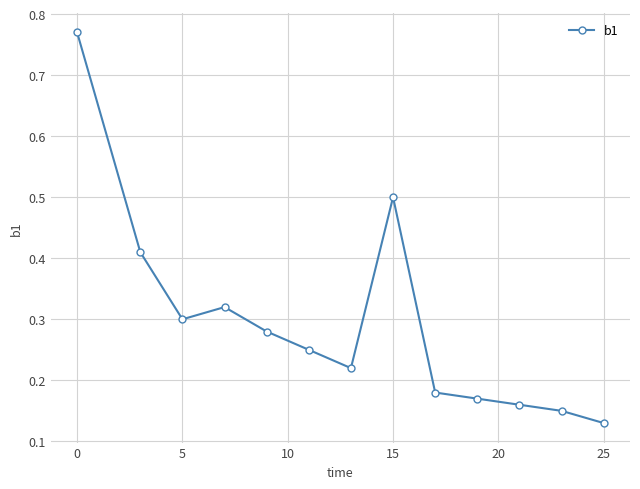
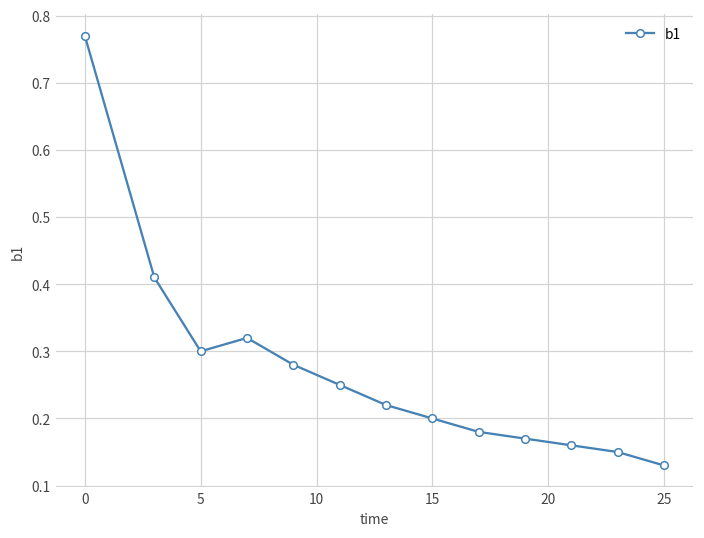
  {
    "0": 0.77,
    "5": 0.3,
-   "15": 0.5,
+   "15": 0.2,
    "25": 0.13
  }
